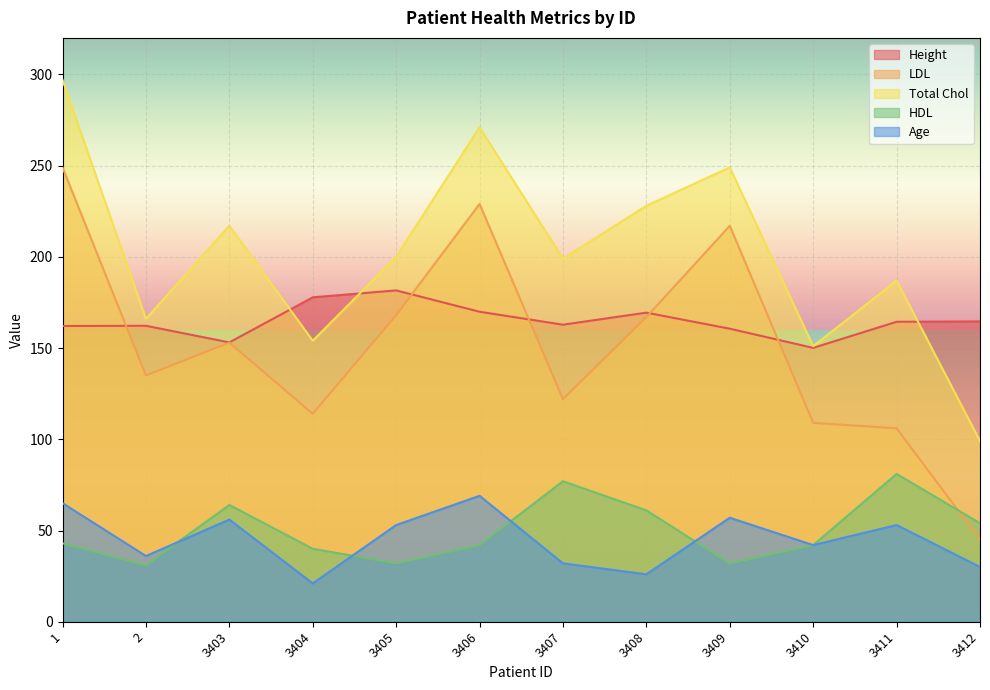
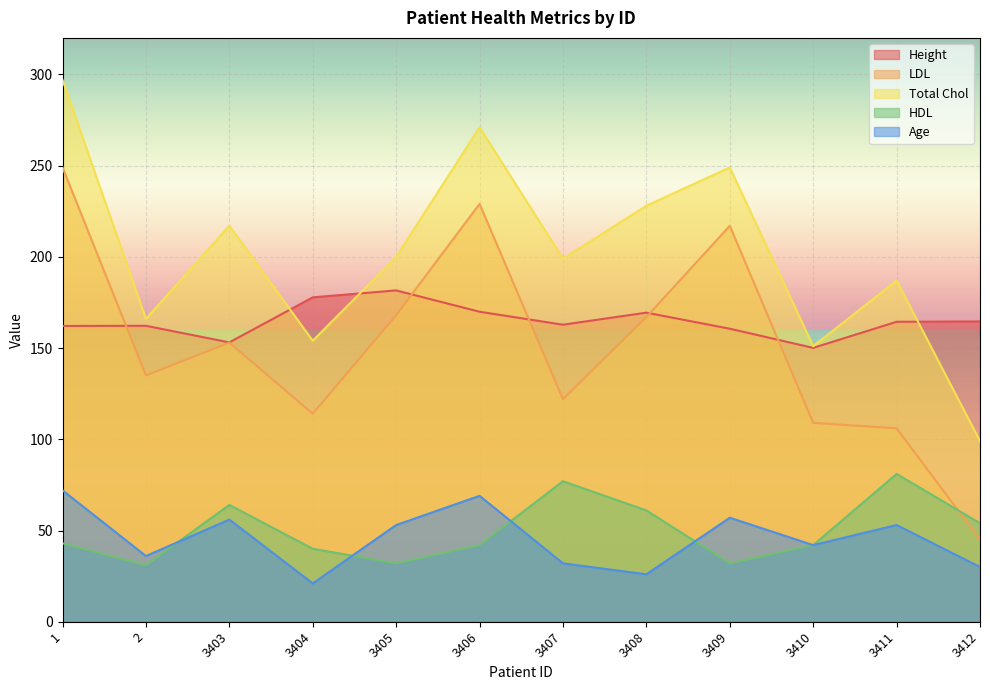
  {
    "Height": {
      "1": 162,
      "2": 162,
      "3404": 178,
      "3405": 182,
      "3406": 170,
      "3407": 163,
      "3408": 169,
      "3409": 161,
      "3411": 164,
      "3412": 165
    },
    "HDL": {
      "1": 43,
      "2": 31,
      "3403": 64,
      "3404": 40,
      "3405": 32,
      "3406": 42,
      "3407": 77,
      "3408": 61,
      "3409": 32,
      "3411": 81,
      "3412": 54
    },
    "Age": {
-     "1": 65,
+     "1": 72,
      "2": 36,
      "3403": 56,
      "3404": 21,
      "3405": 53,
      "3406": 69,
      "3407": 32,
      "3408": 26,
      "3409": 57,
      "3411": 53,
      "3412": 30
    }
  }
